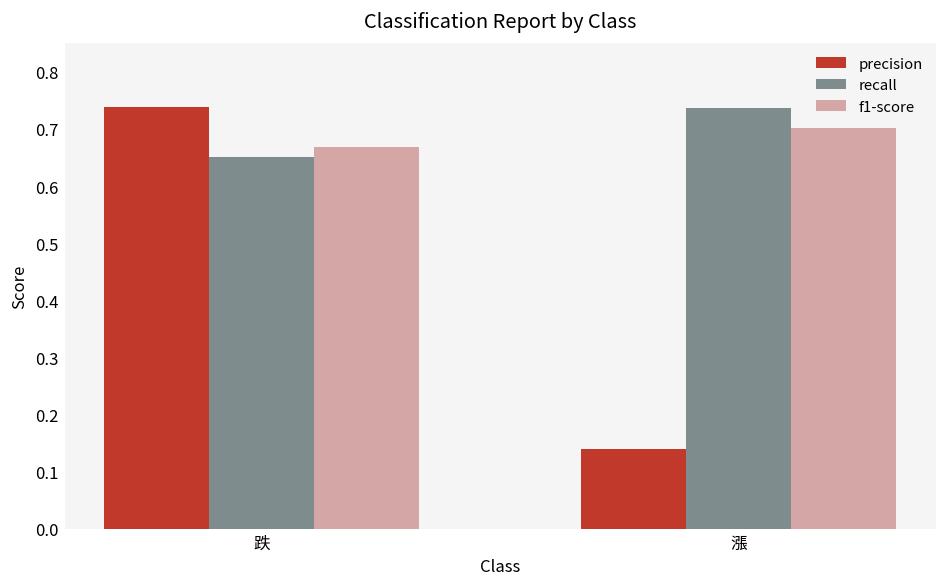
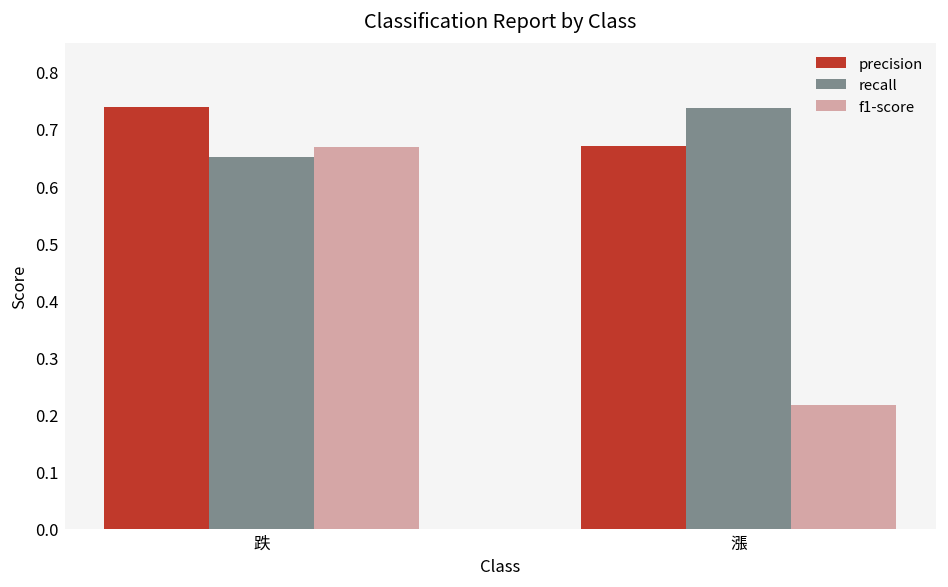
  {
    "precision": {
      "跌": 0.74,
-     "漲": 0.14
+     "漲": 0.67
    },
    "recall": {
      "跌": 0.65,
      "漲": 0.74
    },
    "f1-score": {
      "跌": 0.67,
-     "漲": 0.70
+     "漲": 0.22
    }
  }
